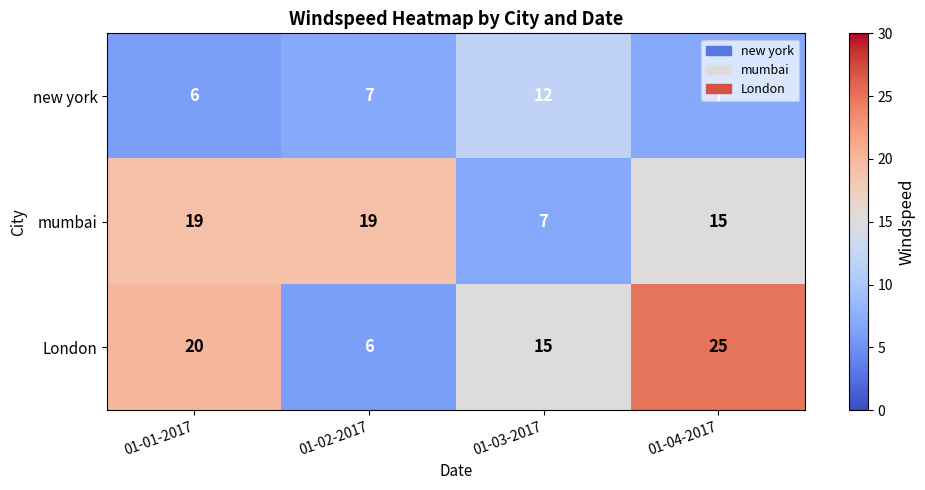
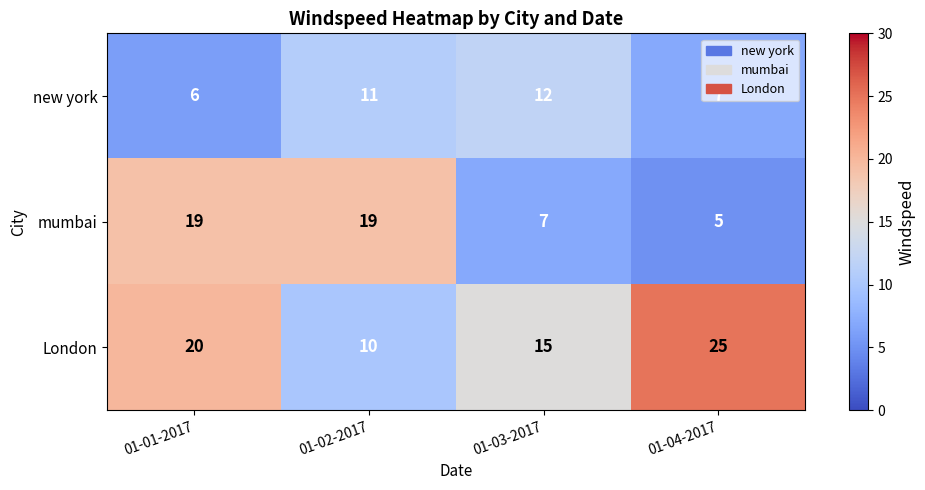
  {
    "new york": {
      "01-01-2017": 6,
-     "01-02-2017": 7,
+     "01-02-2017": 11,
      "01-03-2017": 12
    },
    "mumbai": {
      "01-01-2017": 19,
      "01-02-2017": 19,
      "01-03-2017": 7,
-     "01-04-2017": 15
+     "01-04-2017": 5
    },
    "London": {
      "01-01-2017": 20,
-     "01-02-2017": 6,
+     "01-02-2017": 10,
      "01-03-2017": 15,
      "01-04-2017": 25
    }
  }
